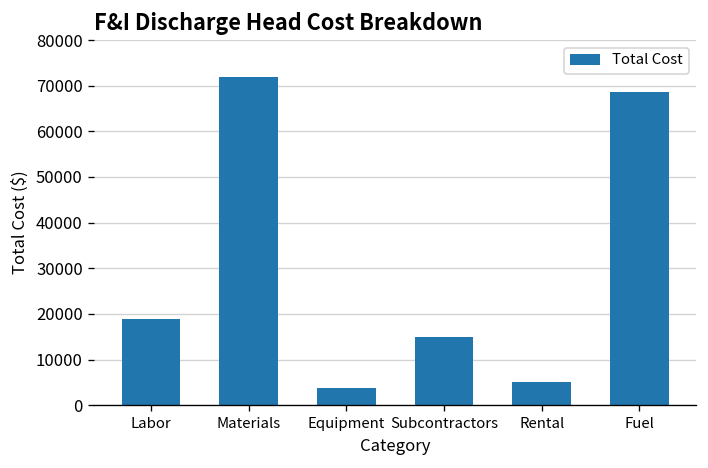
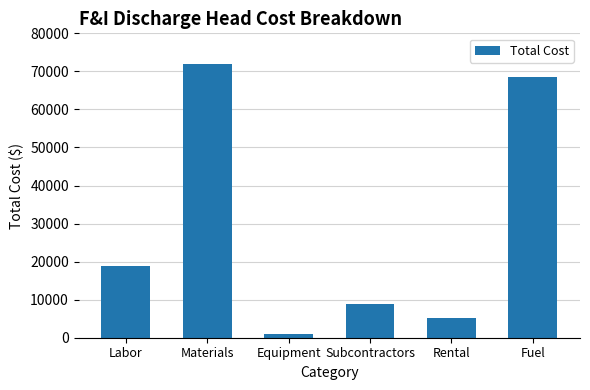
  {
    "Labor": 19000,
    "Materials": 72000,
-   "Equipment": 4000,
-   "Subcontractors": 15000,
+   "Equipment": 1000,
+   "Subcontractors": 9000,
    "Rental": 5000,
    "Fuel": 69000
  }
